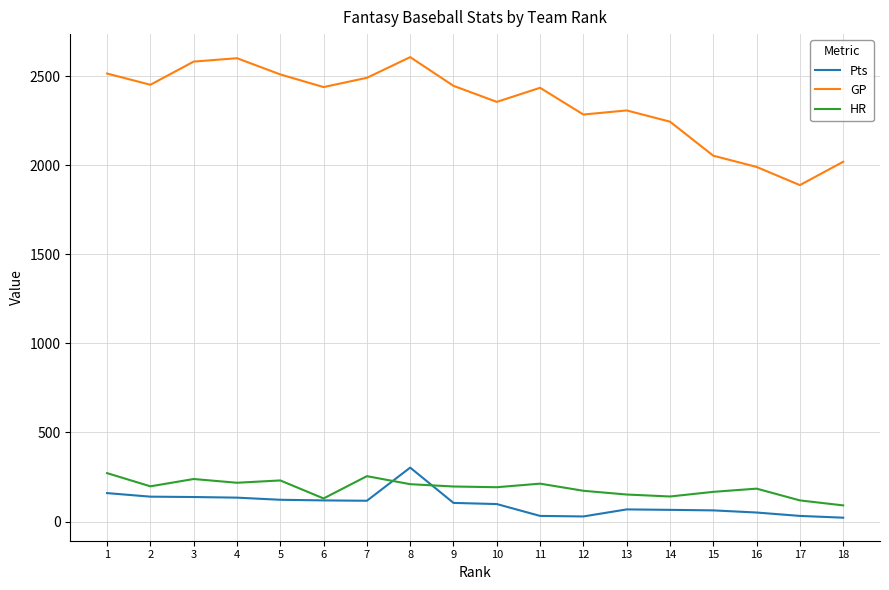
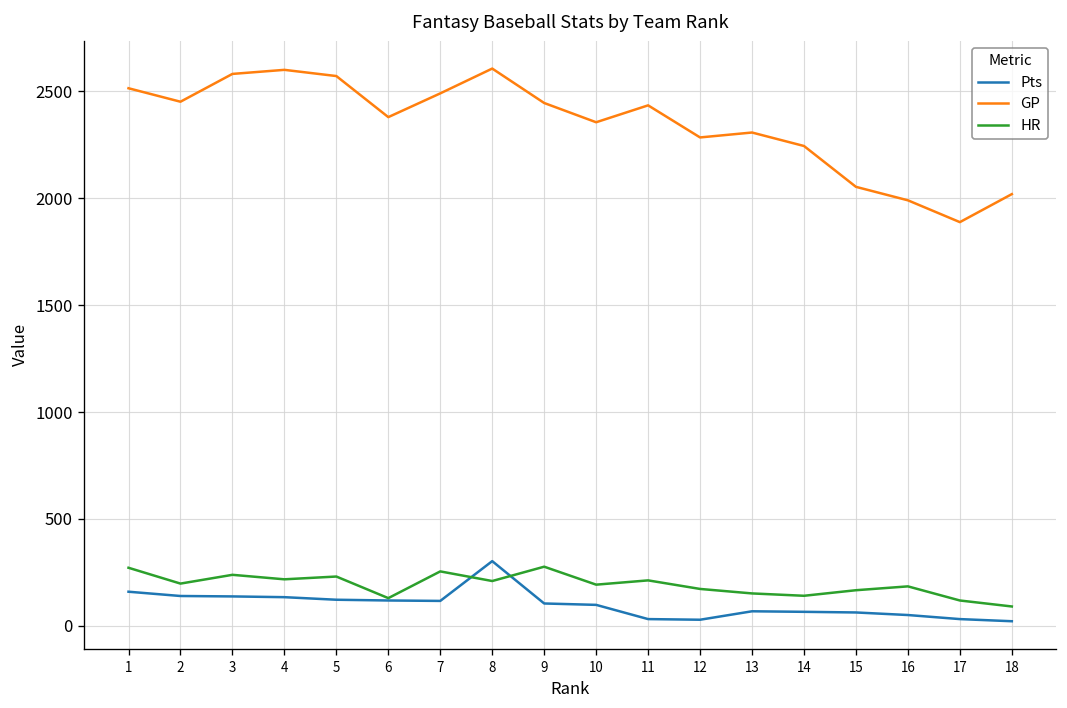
  {
    "Pts": {
      "1": 160,
      "2": 140,
      "3": 140,
      "4": 130,
      "5": 120,
      "7": 120,
      "8": 300,
      "9": 110,
      "10": 100,
      "11": 30,
      "12": 30,
      "13": 70,
      "14": 70,
      "15": 60,
      "16": 50,
      "17": 30,
      "18": 20
    },
    "GP": {
      "1": 2510,
      "2": 2450,
      "3": 2580,
      "4": 2600,
-     "5": 2510,
-     "6": 2440,
+     "5": 2570,
+     "6": 2380,
      "7": 2490,
      "8": 2610,
      "9": 2450,
      "10": 2360,
      "11": 2430,
      "12": 2280,
      "13": 2310,
      "14": 2240,
      "15": 2050,
      "16": 1990,
      "17": 1890,
      "18": 2020
    },
    "HR": {
      "1": 270,
      "2": 200,
      "3": 240,
      "4": 220,
      "5": 230,
      "7": 260,
      "8": 210,
-     "9": 200,
+     "9": 280,
      "10": 190,
      "11": 210,
      "12": 170,
      "13": 150,
      "14": 140,
      "15": 170,
      "16": 190,
      "17": 120,
      "18": 90
    }
  }
